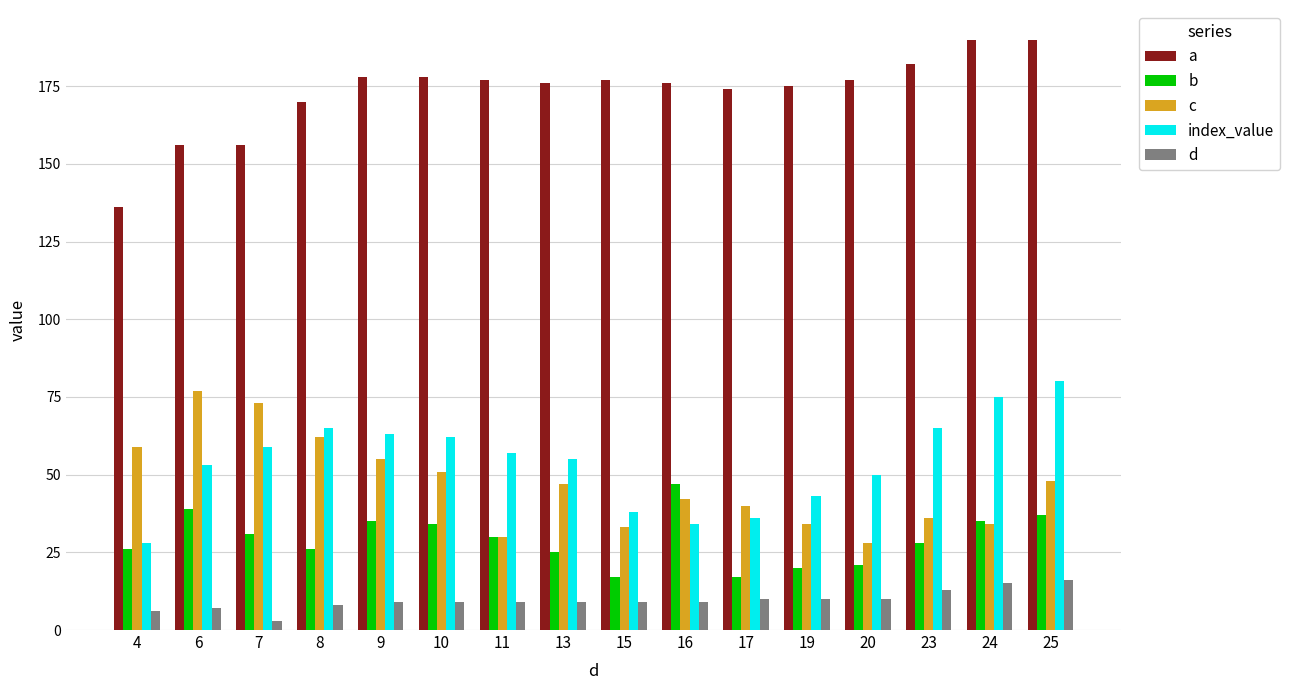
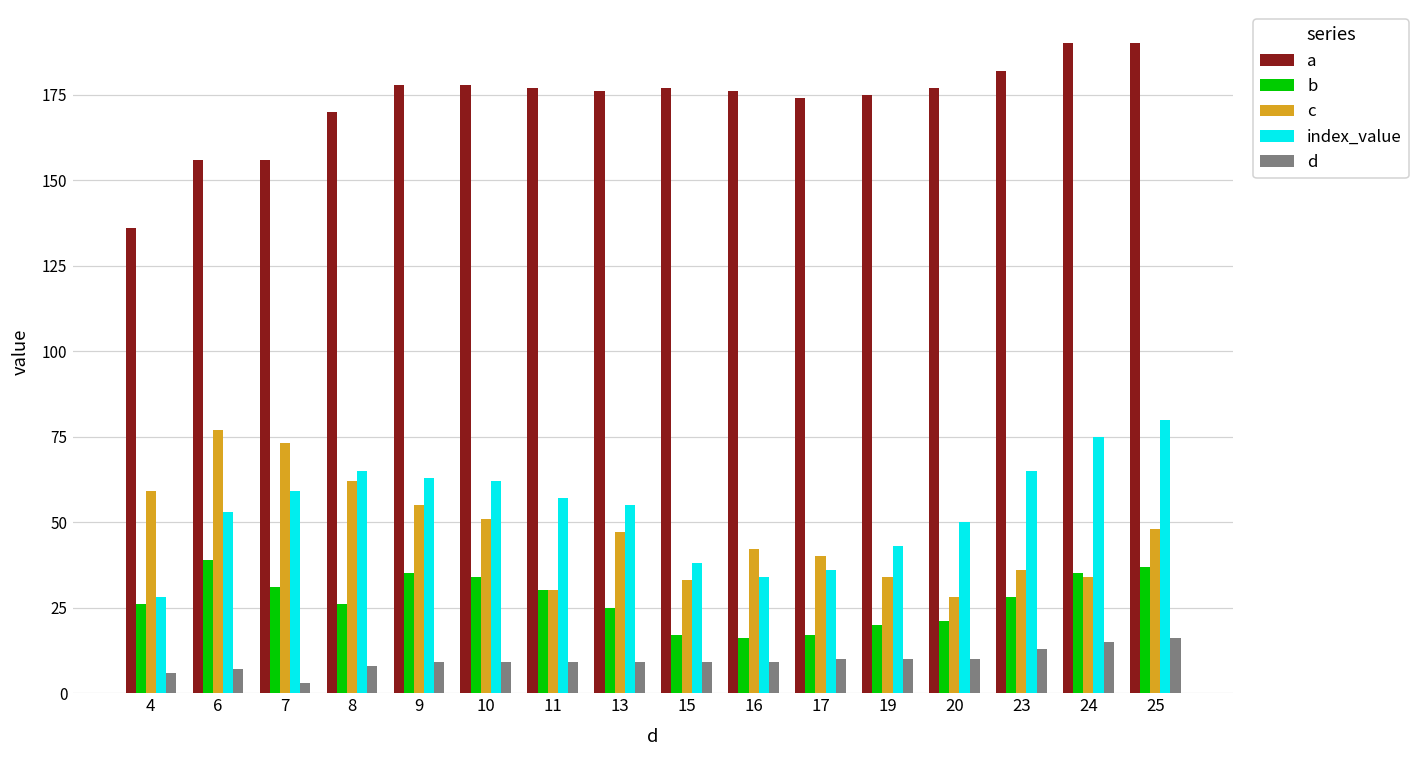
  {
    "a": {
      "4": 136,
      "6": 156,
      "7": 156,
      "8": 170,
      "9": 178,
      "10": 178,
      "11": 177,
      "13": 176,
      "15": 177,
      "16": 176,
      "17": 174,
      "19": 175,
      "20": 177,
      "23": 182,
      "24": 190,
      "25": 190
    },
    "b": {
      "4": 26,
      "6": 39,
      "7": 31,
      "8": 26,
      "9": 35,
      "10": 34,
      "11": 30,
      "13": 25,
      "15": 17,
-     "16": 47,
+     "16": 16,
      "17": 17,
      "19": 20,
      "20": 21,
      "23": 28,
      "24": 35,
      "25": 37
    },
    "c": {
      "4": 59,
      "6": 77,
      "7": 73,
      "8": 62,
      "9": 55,
      "10": 51,
      "11": 30,
      "13": 47,
      "15": 33,
      "16": 42,
      "17": 40,
      "19": 34,
      "20": 28,
      "23": 36,
      "24": 34,
      "25": 48
    },
    "index_value": {
      "4": 28,
      "6": 53,
      "7": 59,
      "8": 65,
      "9": 63,
      "10": 62,
      "11": 57,
      "13": 55,
      "15": 38,
      "16": 34,
      "17": 36,
      "19": 43,
      "20": 50,
      "23": 65,
      "24": 75,
      "25": 80
    },
    "d": {
      "4": 6,
      "6": 7,
      "7": 3,
      "8": 8,
      "9": 9,
      "10": 9,
      "11": 9,
      "13": 9,
      "15": 9,
      "16": 9,
      "17": 10,
      "19": 10,
      "20": 10,
      "23": 13,
      "24": 15,
      "25": 16
    }
  }
